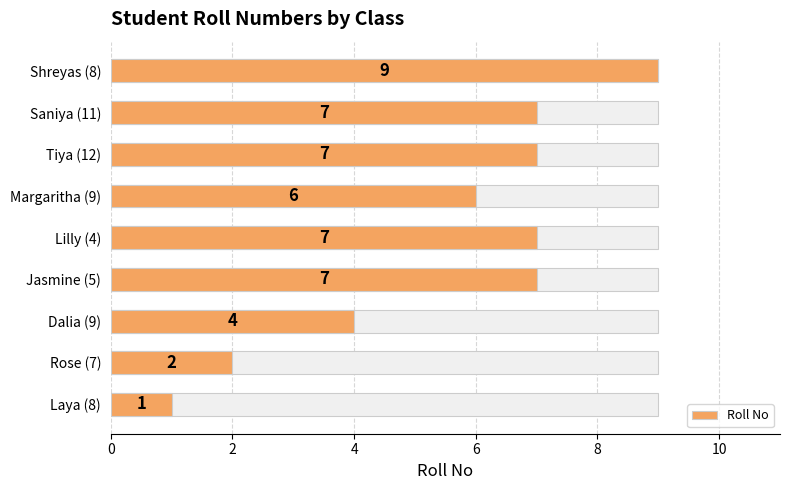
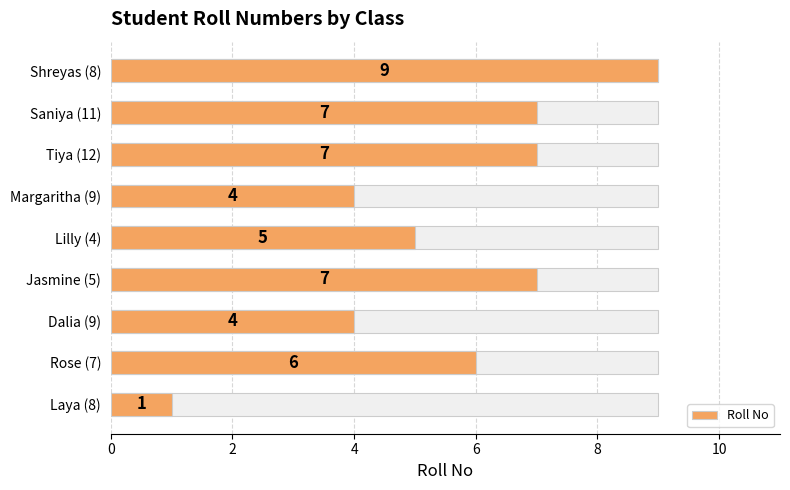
  {
    "Roll No": {
      "Shreyas (8)": 9,
-     "Margaritha (9)": 6,
-     "Lilly (4)": 7,
-     "Rose (7)": 2
+     "Margaritha (9)": 4,
+     "Lilly (4)": 5,
+     "Rose (7)": 6
    }
  }
